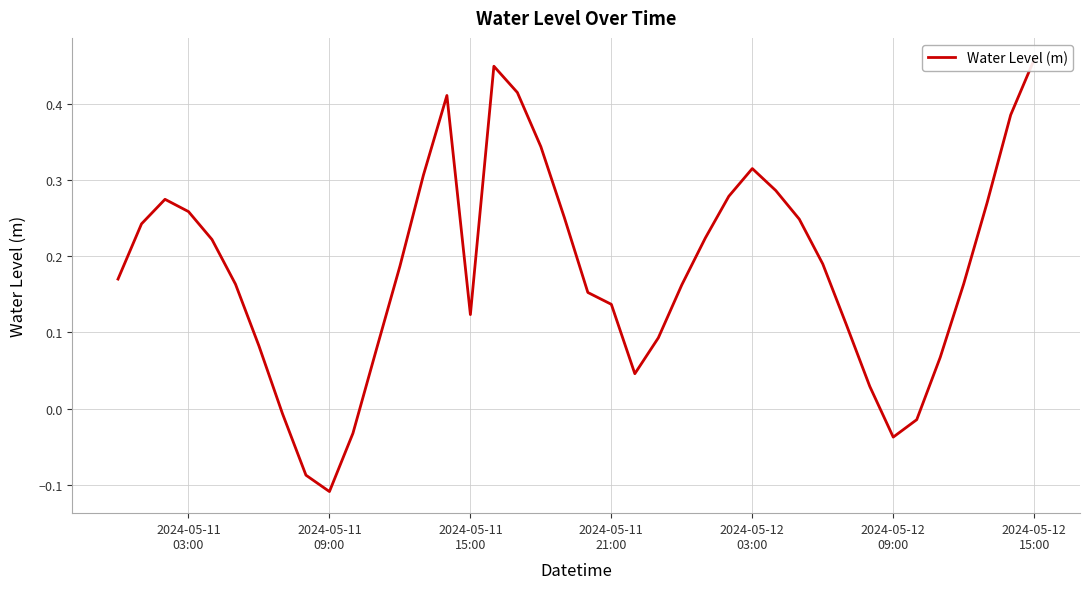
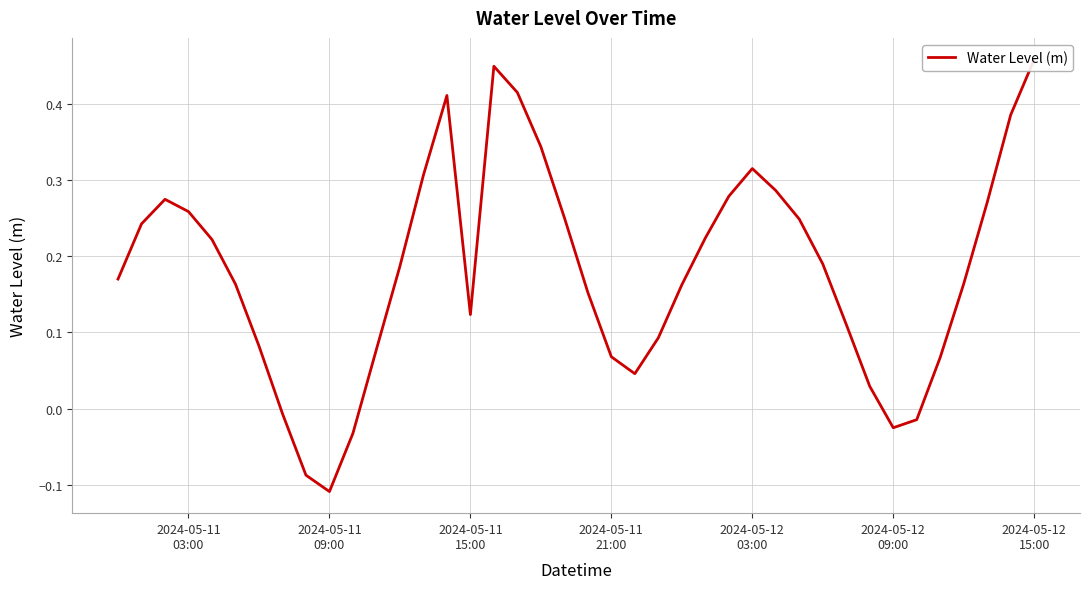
  {
    "2024-05-11 03:00": 0.26,
    "2024-05-11 09:00": -0.11,
    "2024-05-11 15:00": 0.12,
-   "2024-05-11 21:00": 0.14,
+   "2024-05-11 21:00": 0.07,
    "2024-05-12 03:00": 0.32,
-   "2024-05-12 09:00": -0.04
+   "2024-05-12 09:00": -0.03
  }
